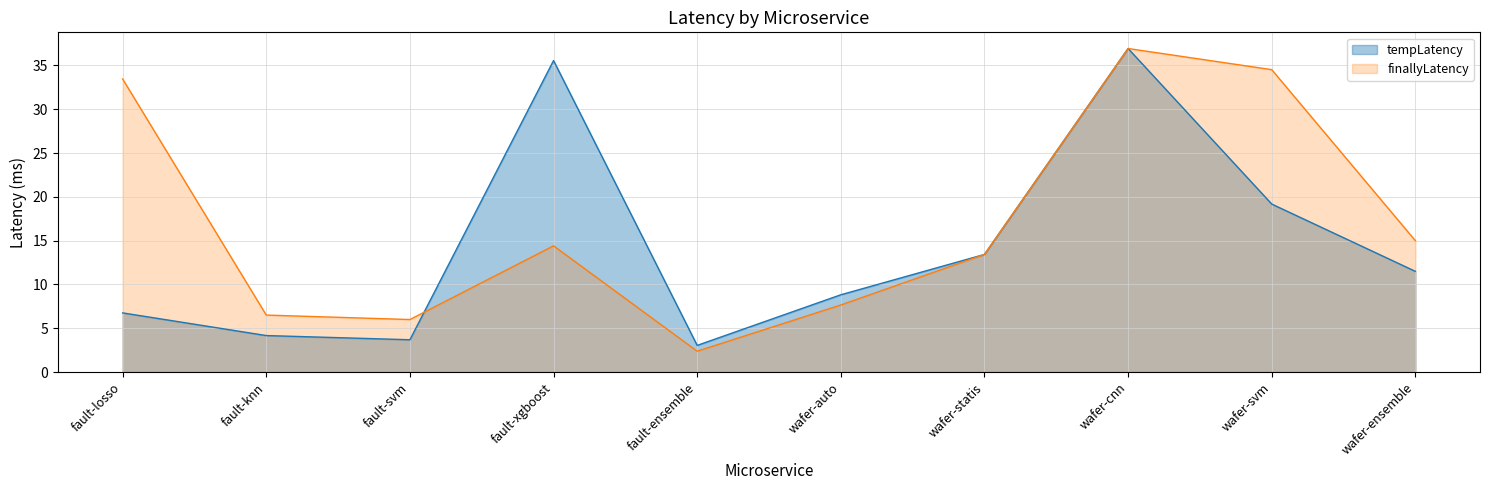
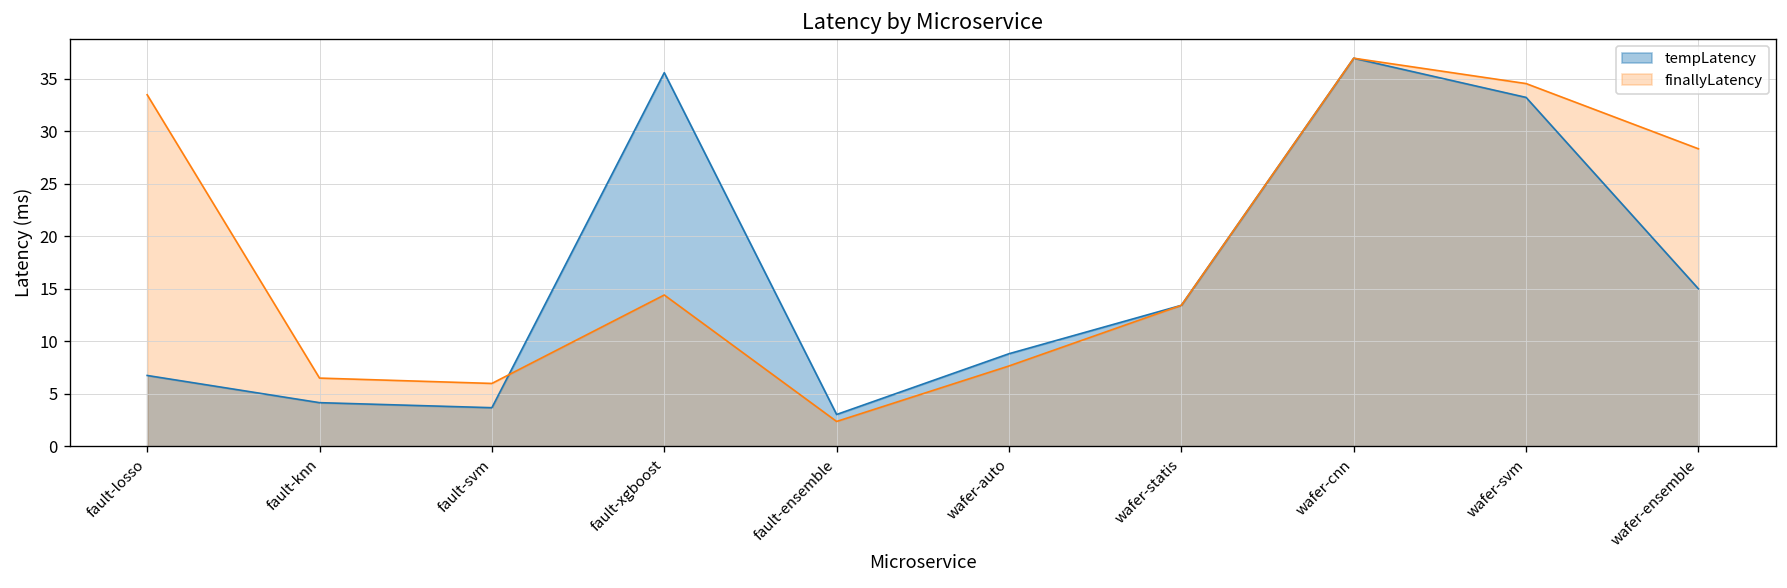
  {
    "tempLatency": {
      "fault-losso": 7,
      "fault-knn": 4,
      "fault-svm": 4,
      "fault-xgboost": 36,
      "fault-ensemble": 3,
      "wafer-auto": 9,
-     "wafer-svm": 19,
-     "wafer-ensemble": 11
+     "wafer-svm": 33,
+     "wafer-ensemble": 15
    },
    "finallyLatency": {
      "fault-losso": 33,
      "fault-knn": 7,
      "fault-svm": 6,
      "fault-xgboost": 14,
      "fault-ensemble": 2,
      "wafer-auto": 8,
      "wafer-svm": 35,
-     "wafer-ensemble": 15
+     "wafer-ensemble": 28
    }
  }
